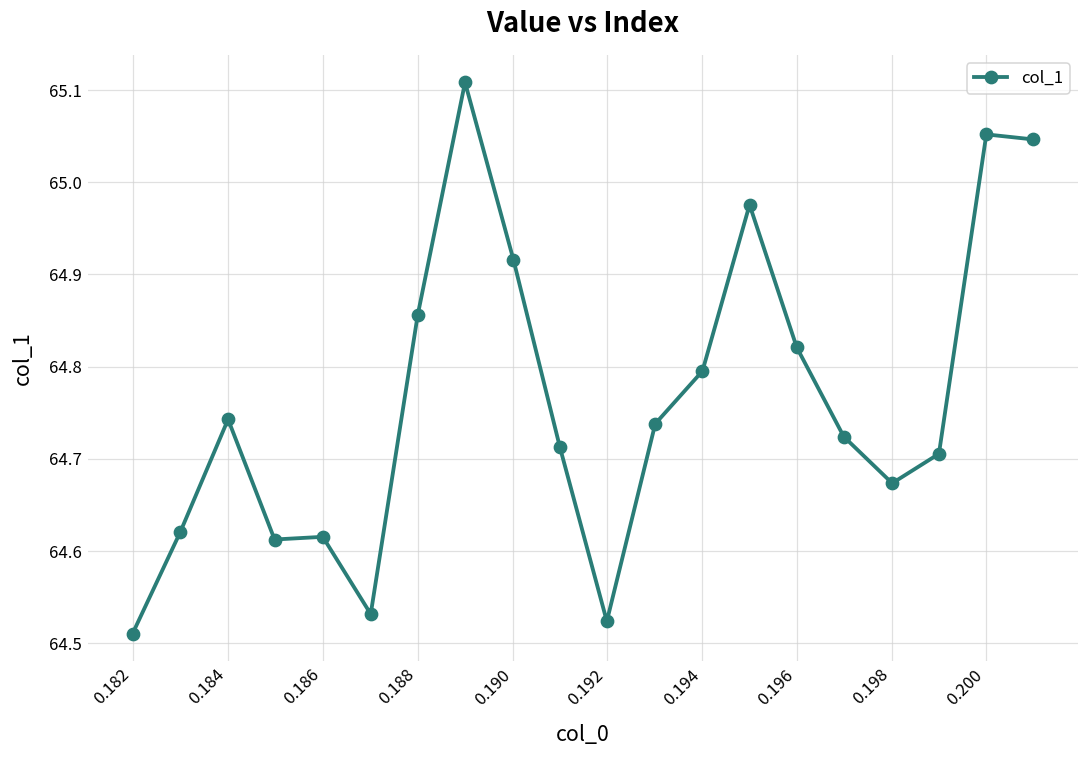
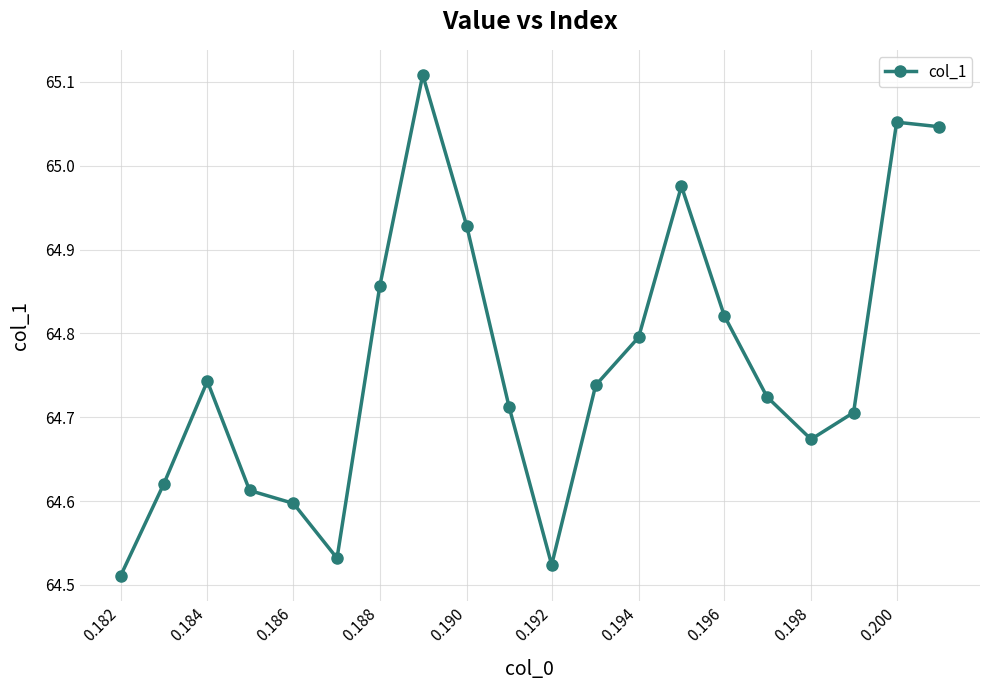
  {
    "0.182": 64.51,
    "0.184": 64.74,
-   "0.186": 64.62,
+   "0.186": 64.60,
    "0.188": 64.86,
-   "0.190": 64.92,
+   "0.190": 64.93,
    "0.192": 64.52,
    "0.194": 64.80,
    "0.196": 64.82,
    "0.198": 64.67,
    "0.200": 65.05
  }
